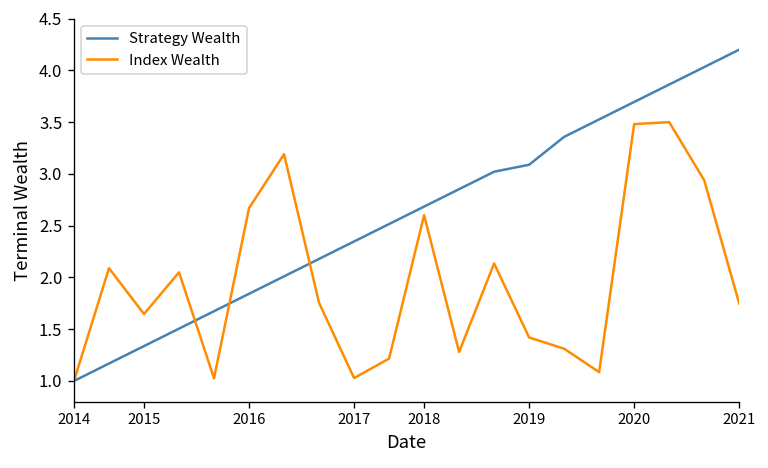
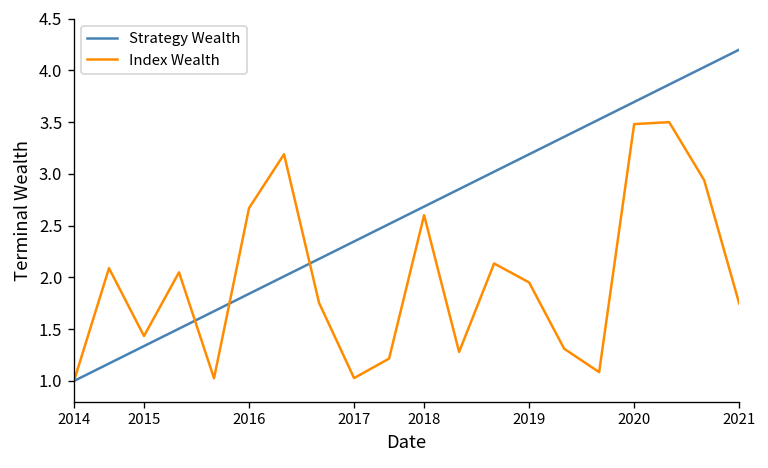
  {
    "Strategy Wealth": {
      "2015": 1.3,
      "2016": 1.8,
      "2017": 2.3,
      "2018": 2.7,
-     "2019": 3.1,
+     "2019": 3.2,
      "2020": 3.7,
      "2021": 4.2
    },
    "Index Wealth": {
-     "2015": 1.6,
+     "2015": 1.4,
      "2016": 2.7,
      "2017": 1.0,
      "2018": 2.6,
-     "2019": 1.4,
+     "2019": 2.0,
      "2020": 3.5,
      "2021": 1.7
    }
  }
